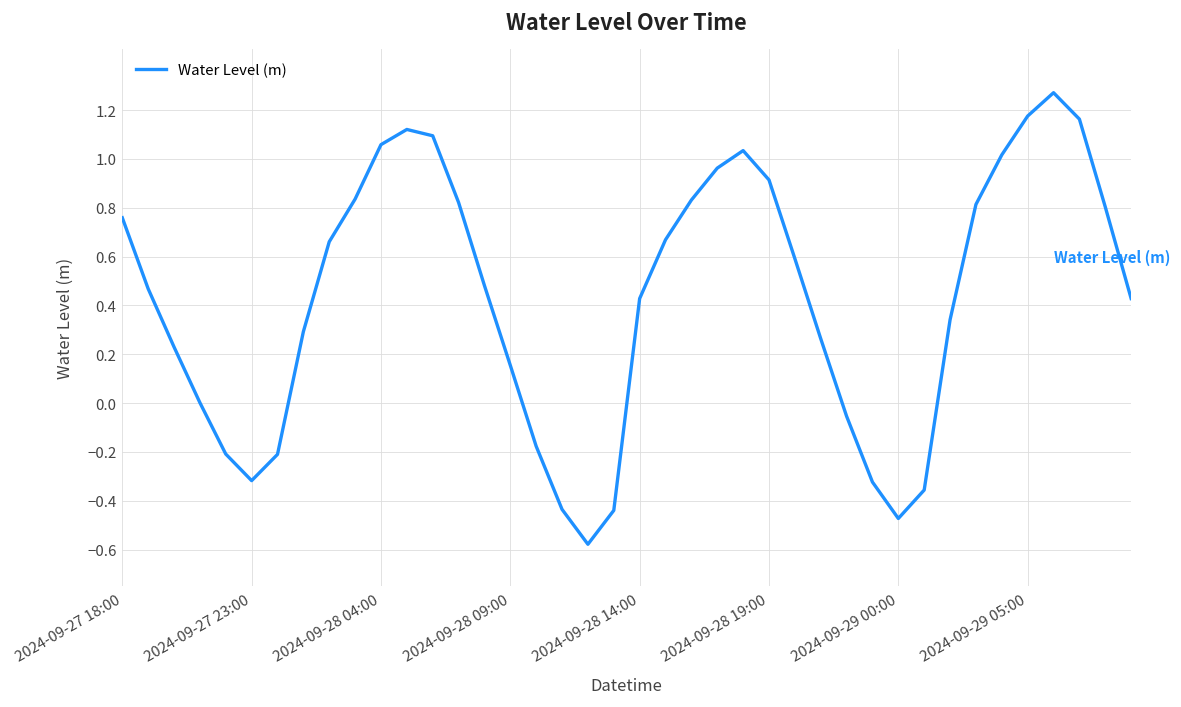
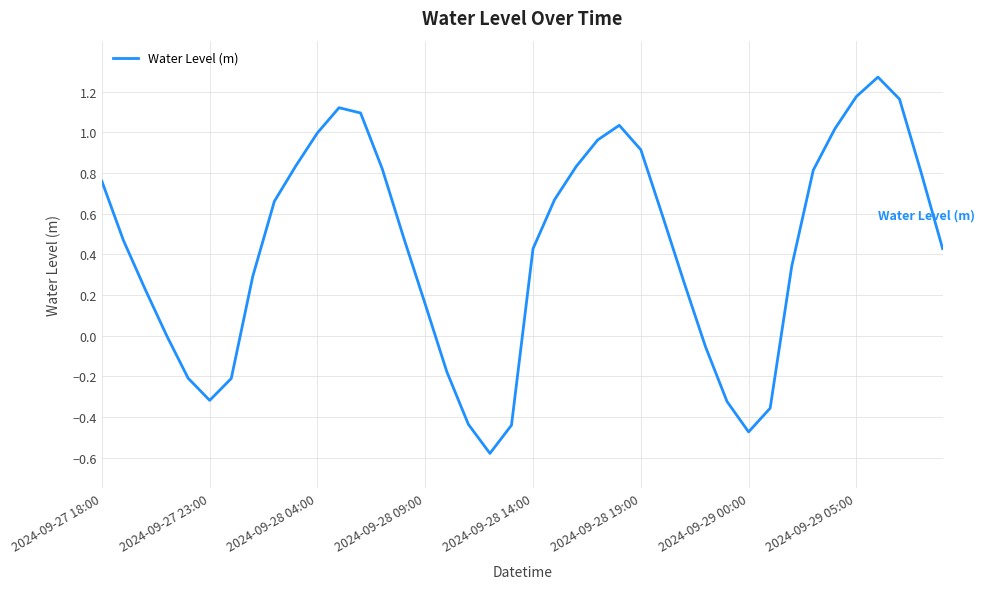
  {
    "2024-09-27 18:00": 0.76,
    "2024-09-27 23:00": -0.32,
-   "2024-09-28 04:00": 1.06,
+   "2024-09-28 04:00": 1.00,
    "2024-09-28 09:00": 0.15,
    "2024-09-28 14:00": 0.43,
    "2024-09-28 19:00": 0.91,
    "2024-09-29 00:00": -0.47,
    "2024-09-29 05:00": 1.18
  }
